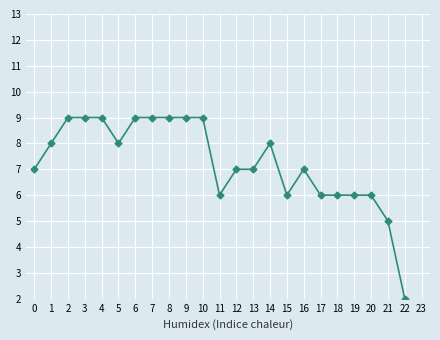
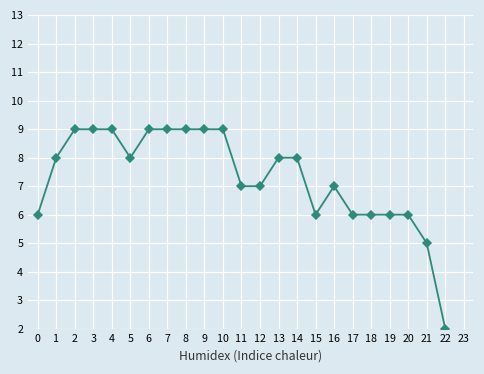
  {
-   "0": 7,
+   "0": 6,
    "1": 8,
    "2": 9,
    "3": 9,
    "4": 9,
    "5": 8,
    "6": 9,
    "7": 9,
    "8": 9,
    "9": 9,
    "10": 9,
-   "11": 6,
+   "11": 7,
    "12": 7,
-   "13": 7,
+   "13": 8,
    "14": 8,
    "15": 6,
    "16": 7,
    "17": 6,
    "18": 6,
    "19": 6,
    "20": 6,
    "21": 5,
    "22": 2
  }
